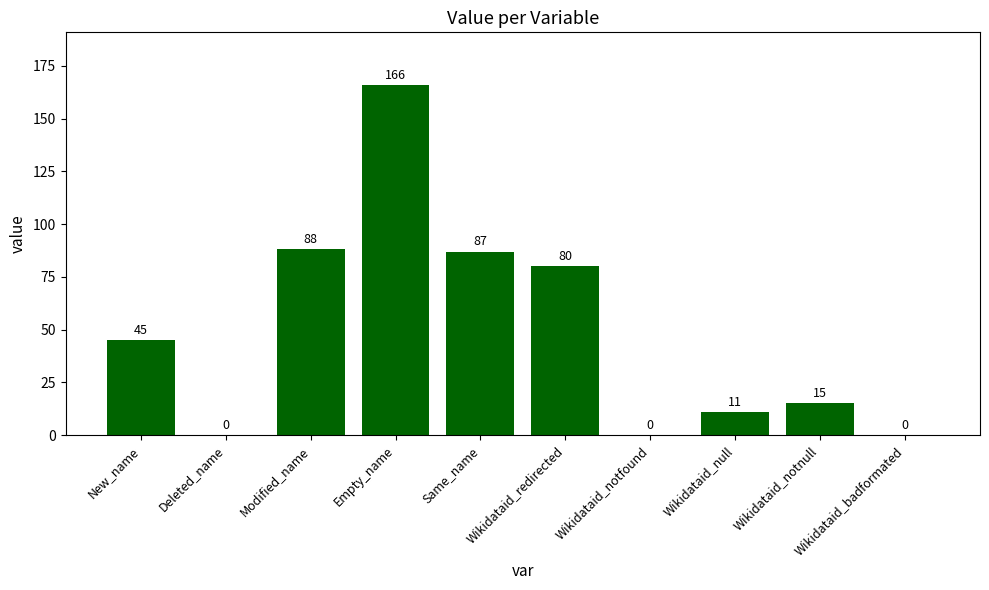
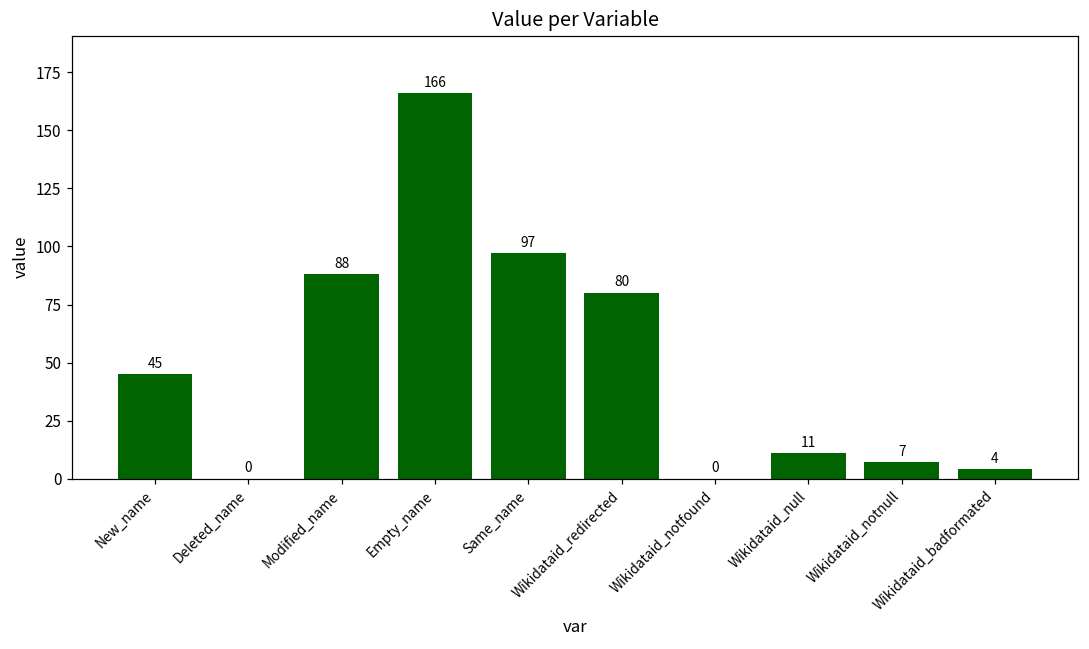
  {
    "New_name": 45,
    "Deleted_name": 0,
    "Modified_name": 88,
    "Empty_name": 166,
-   "Same_name": 87,
+   "Same_name": 97,
    "Wikidataid_redirected": 80,
    "Wikidataid_notfound": 0,
    "Wikidataid_null": 11,
-   "Wikidataid_notnull": 15,
-   "Wikidataid_badformated": 0
+   "Wikidataid_notnull": 7,
+   "Wikidataid_badformated": 4
  }
